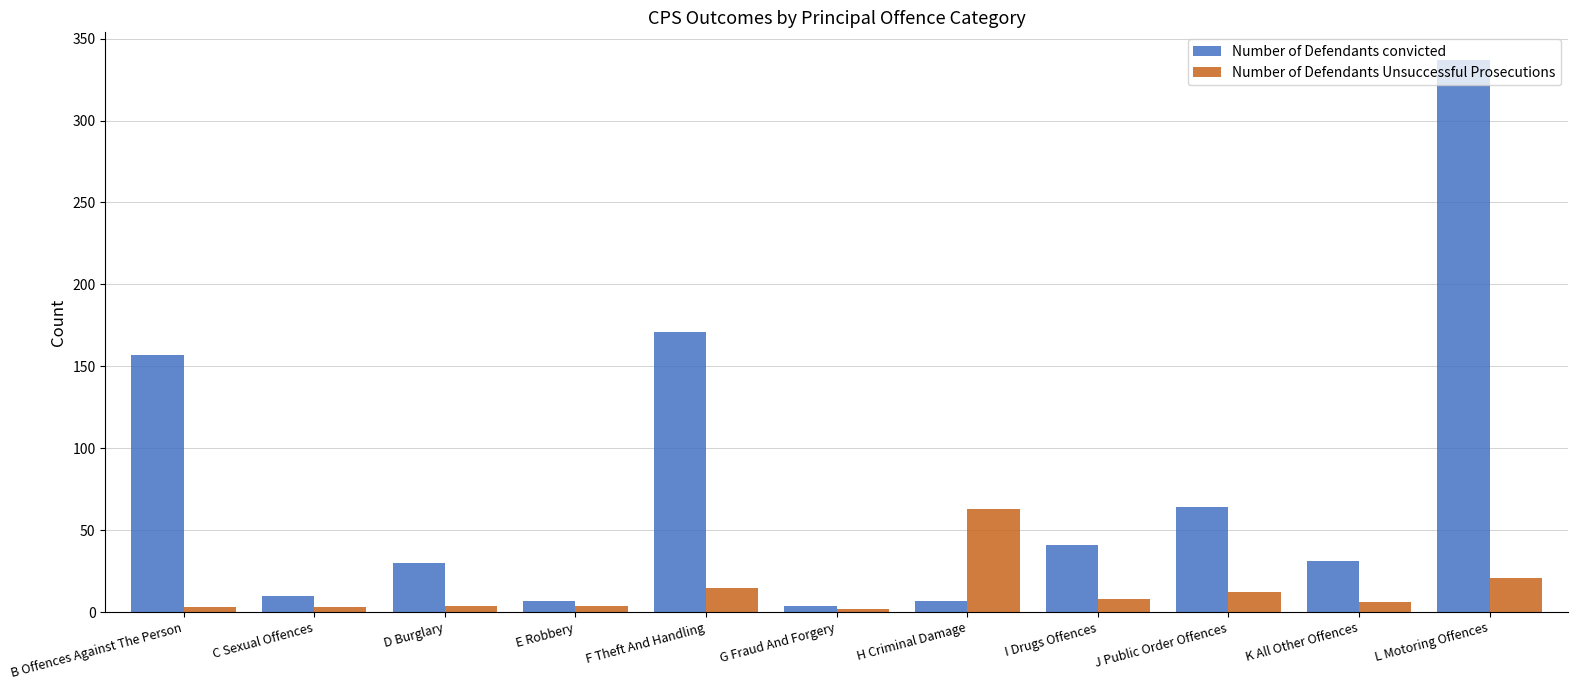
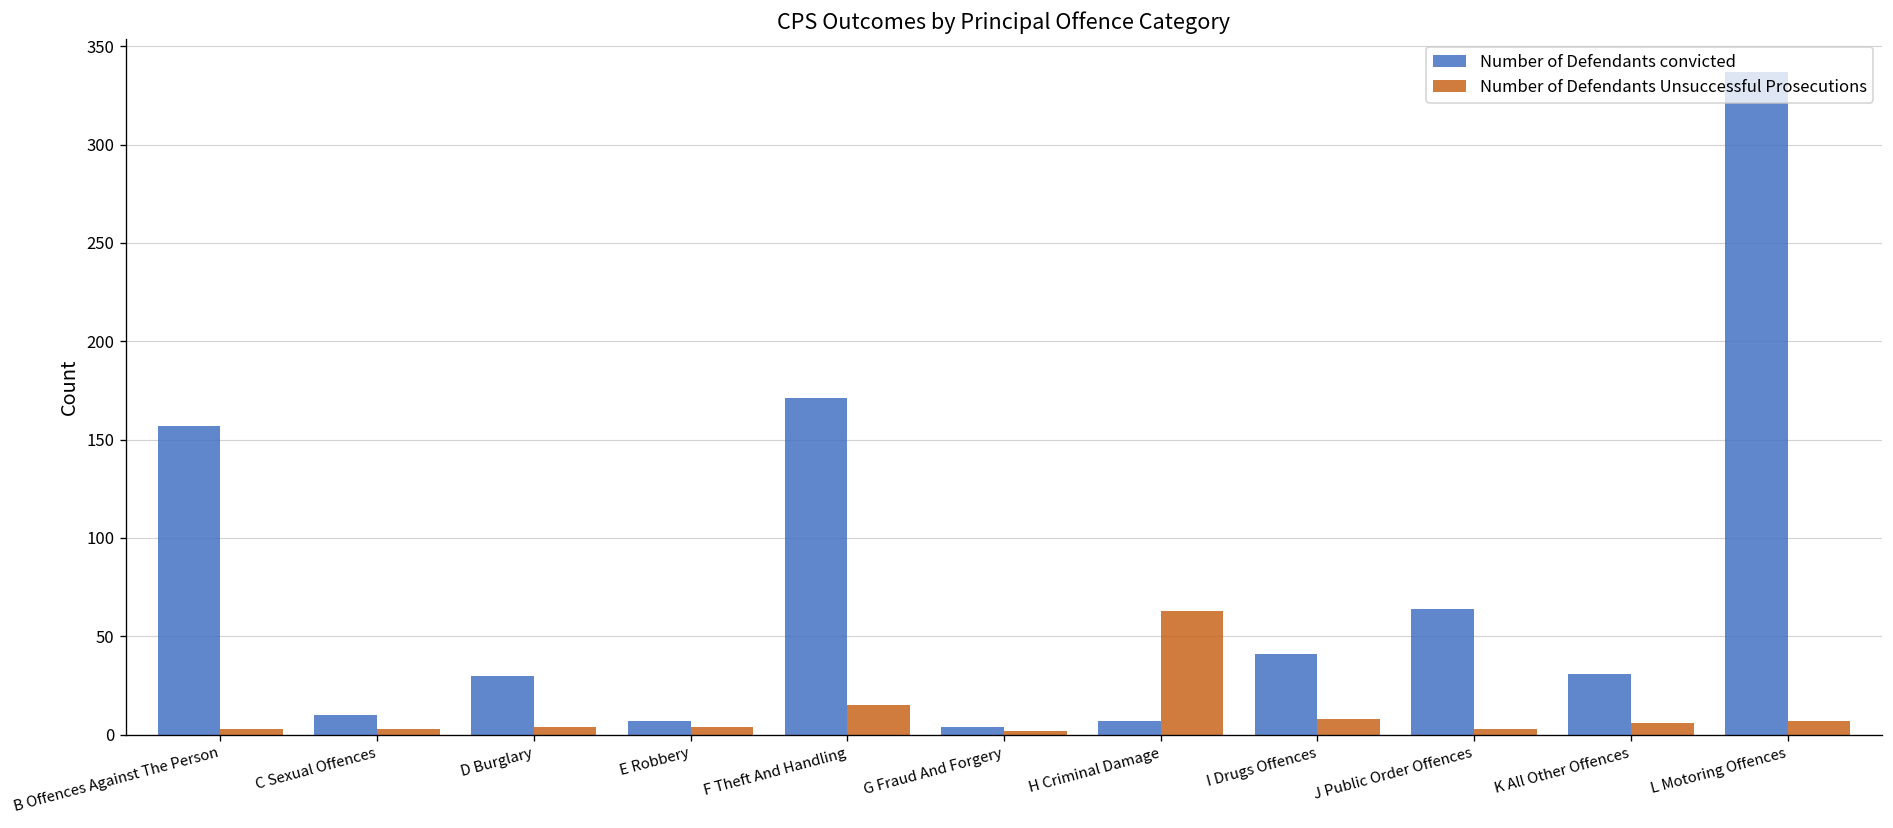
  {
    "Number of Defendants convicted": {
      "B Offences Against The Person": 157,
      "C Sexual Offences": 10,
      "D Burglary": 30,
      "E Robbery": 7,
      "F Theft And Handling": 171,
      "G Fraud And Forgery": 4,
      "H Criminal Damage": 7,
      "I Drugs Offences": 41,
      "J Public Order Offences": 64,
      "K All Other Offences": 31
    },
    "Number of Defendants Unsuccessful Prosecutions": {
      "B Offences Against The Person": 3,
      "C Sexual Offences": 3,
      "D Burglary": 4,
      "E Robbery": 4,
      "F Theft And Handling": 15,
      "G Fraud And Forgery": 2,
      "H Criminal Damage": 63,
      "I Drugs Offences": 8,
-     "J Public Order Offences": 12,
+     "J Public Order Offences": 3,
      "K All Other Offences": 6,
-     "L Motoring Offences": 21
+     "L Motoring Offences": 7
    }
  }
